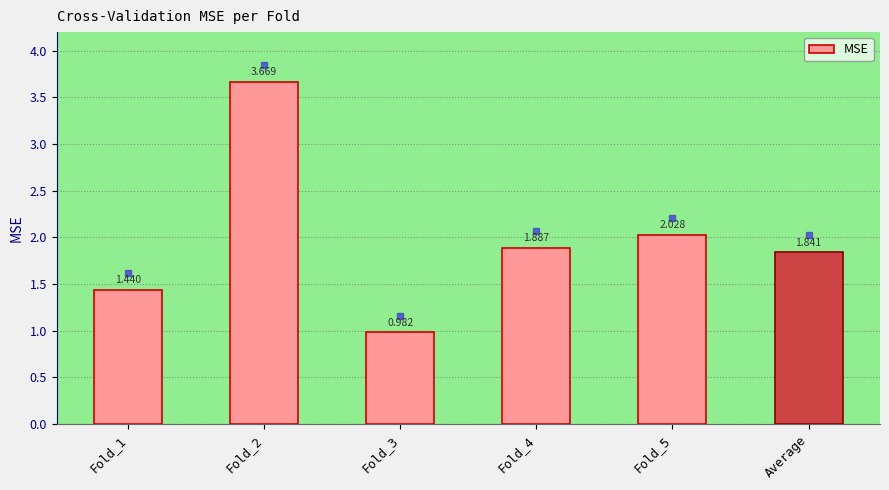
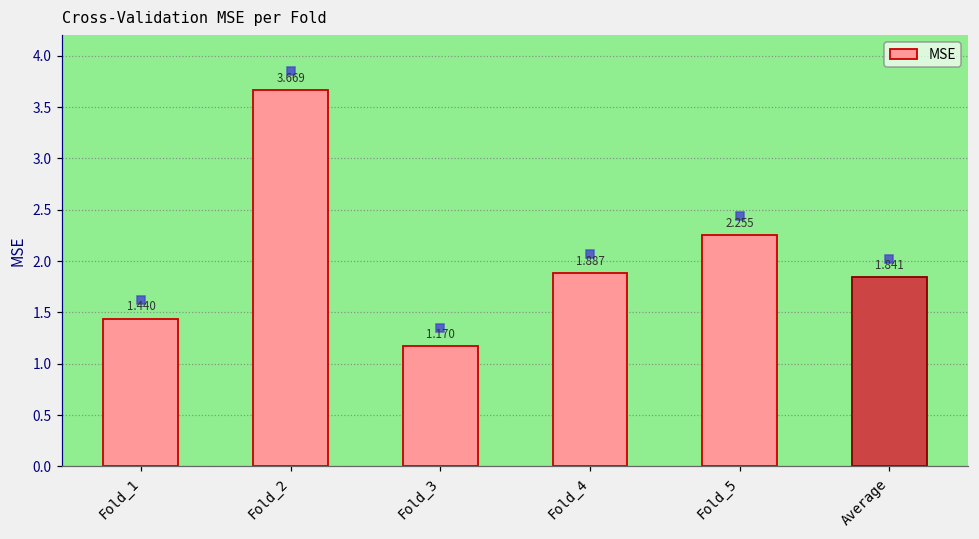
  {
    "MSE": {
      "Fold_1": 1.440,
      "Fold_2": 3.669,
-     "Fold_3": 0.982,
+     "Fold_3": 1.170,
      "Fold_4": 1.887,
-     "Fold_5": 2.028,
+     "Fold_5": 2.255,
      "Average": 1.841
    }
  }
